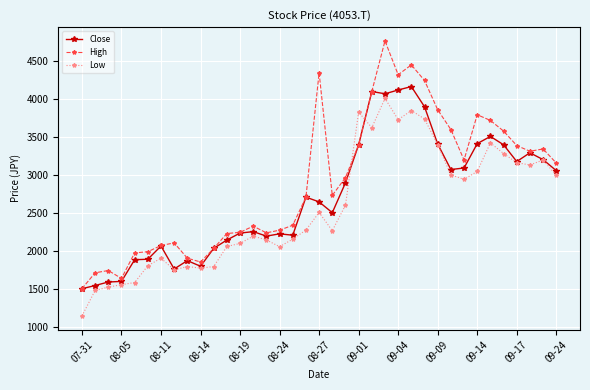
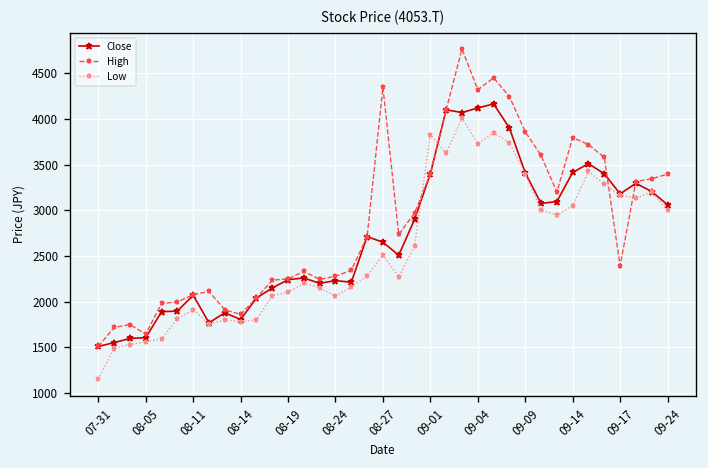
  {
    "Close": {
      "08-05": 1600,
      "08-24": 2200,
      "08-27": 2700,
      "09-04": 4100,
      "09-14": 3400,
      "09-24": 3100
    },
    "High": {
      "08-05": 1600,
      "08-14": 1900,
      "08-24": 2300,
      "08-27": 4300,
      "09-04": 4300,
      "09-09": 3900,
      "09-14": 3800,
-     "09-17": 3400,
-     "09-24": 3200
+     "09-17": 2400,
+     "09-24": 3400
    },
    "Low": {
      "07-31": 1200,
      "08-05": 1600,
      "08-11": 1900,
      "08-19": 2100,
      "08-24": 2100,
      "08-27": 2500,
      "09-01": 3800,
      "09-04": 3700,
      "09-14": 3100,
      "09-24": 3000
    }
  }
